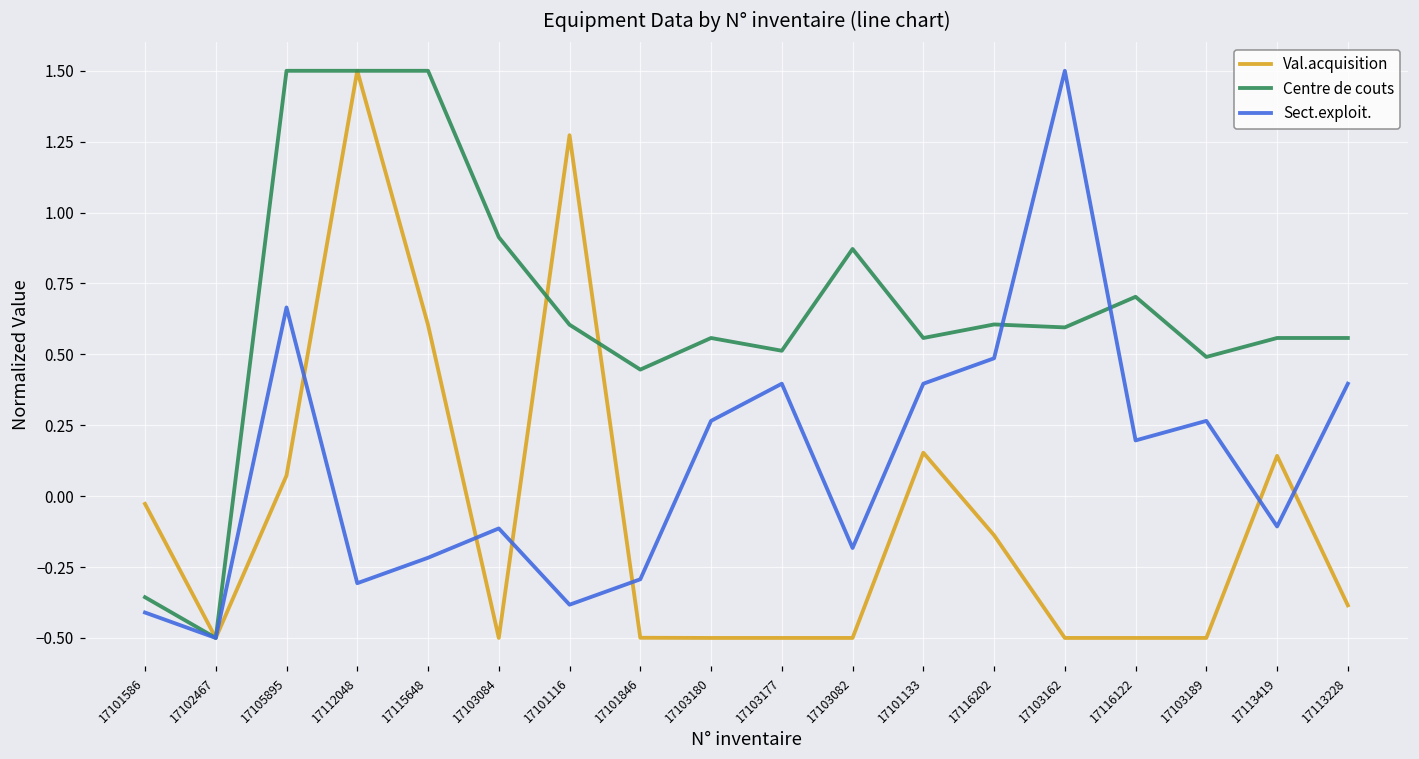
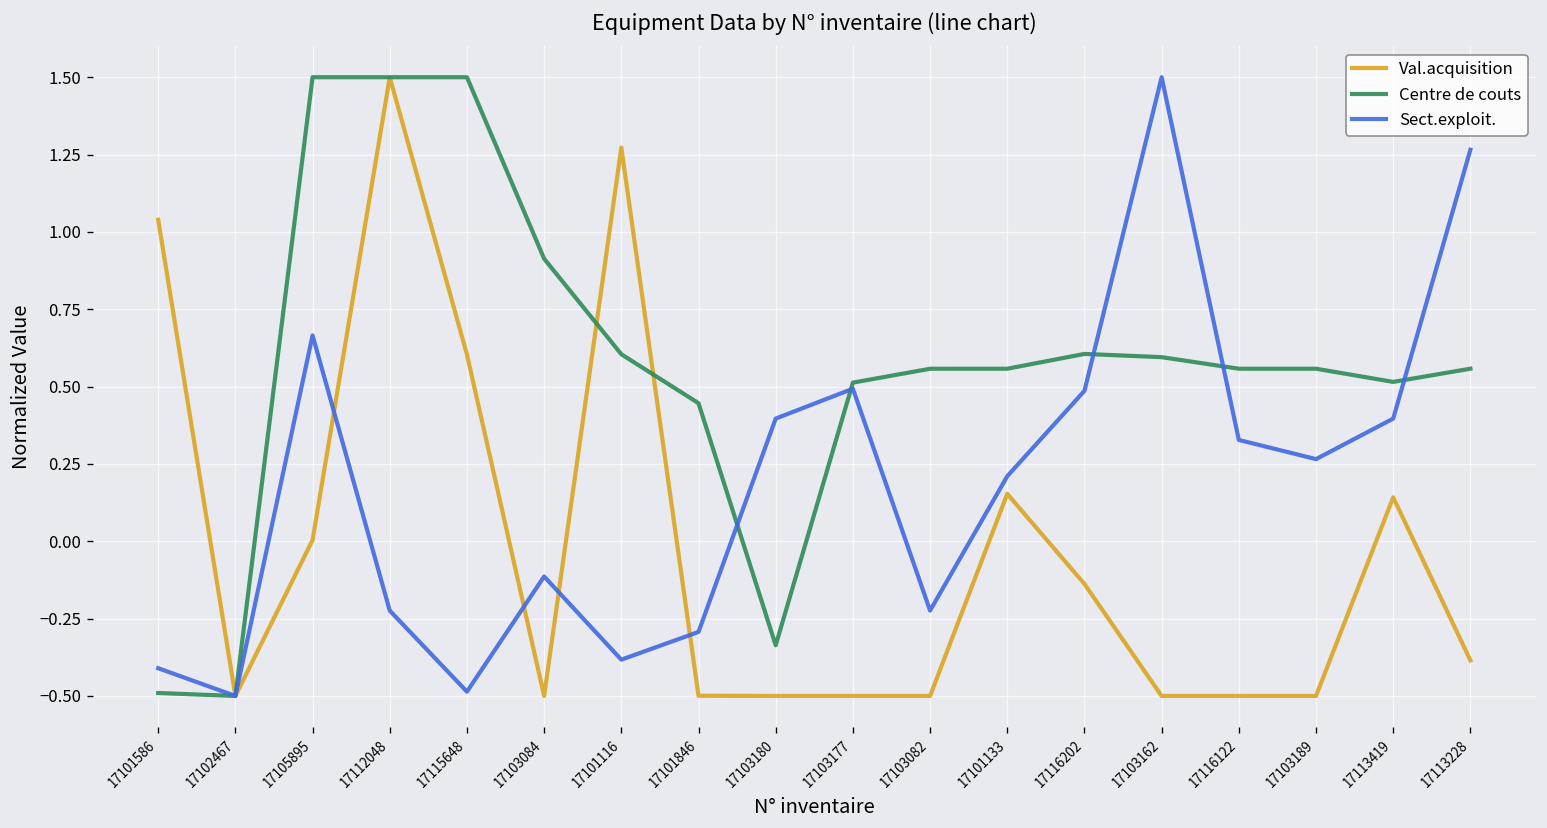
  {
    "Val.acquisition": {
-     "17101586": -0.03,
-     "17105895": 0.07,
+     "17101586": 1.04,
+     "17105895": 0.00,
      "17115648": 0.60,
      "17103084": -0.50,
      "17101116": 1.27,
      "17101846": -0.50,
      "17103180": -0.50,
      "17103177": -0.50,
      "17103082": -0.50,
      "17101133": 0.15,
      "17116202": -0.14,
      "17103162": -0.50,
      "17116122": -0.50,
      "17103189": -0.50,
      "17113419": 0.14,
      "17113228": -0.39
    },
    "Centre de couts": {
-     "17101586": -0.36,
+     "17101586": -0.49,
      "17105895": 1.50,
      "17115648": 1.50,
      "17103084": 0.91,
      "17101116": 0.60,
      "17101846": 0.45,
-     "17103180": 0.56,
+     "17103180": -0.34,
      "17103177": 0.51,
-     "17103082": 0.87,
+     "17103082": 0.56,
      "17101133": 0.56,
      "17116202": 0.61,
      "17103162": 0.60,
-     "17116122": 0.70,
-     "17103189": 0.49,
-     "17113419": 0.56,
+     "17116122": 0.56,
+     "17103189": 0.56,
+     "17113419": 0.52,
      "17113228": 0.56
    },
    "Sect.exploit.": {
      "17101586": -0.41,
      "17105895": 0.67,
-     "17112048": -0.31,
-     "17115648": -0.22,
+     "17112048": -0.22,
+     "17115648": -0.49,
      "17103084": -0.11,
      "17101116": -0.38,
      "17101846": -0.29,
-     "17103180": 0.27,
-     "17103177": 0.40,
-     "17103082": -0.18,
-     "17101133": 0.40,
+     "17103180": 0.40,
+     "17103177": 0.49,
+     "17103082": -0.22,
+     "17101133": 0.21,
      "17116202": 0.49,
      "17103162": 1.50,
-     "17116122": 0.20,
+     "17116122": 0.33,
      "17103189": 0.27,
-     "17113419": -0.11,
-     "17113228": 0.40
+     "17113419": 0.40,
+     "17113228": 1.27
    }
  }
